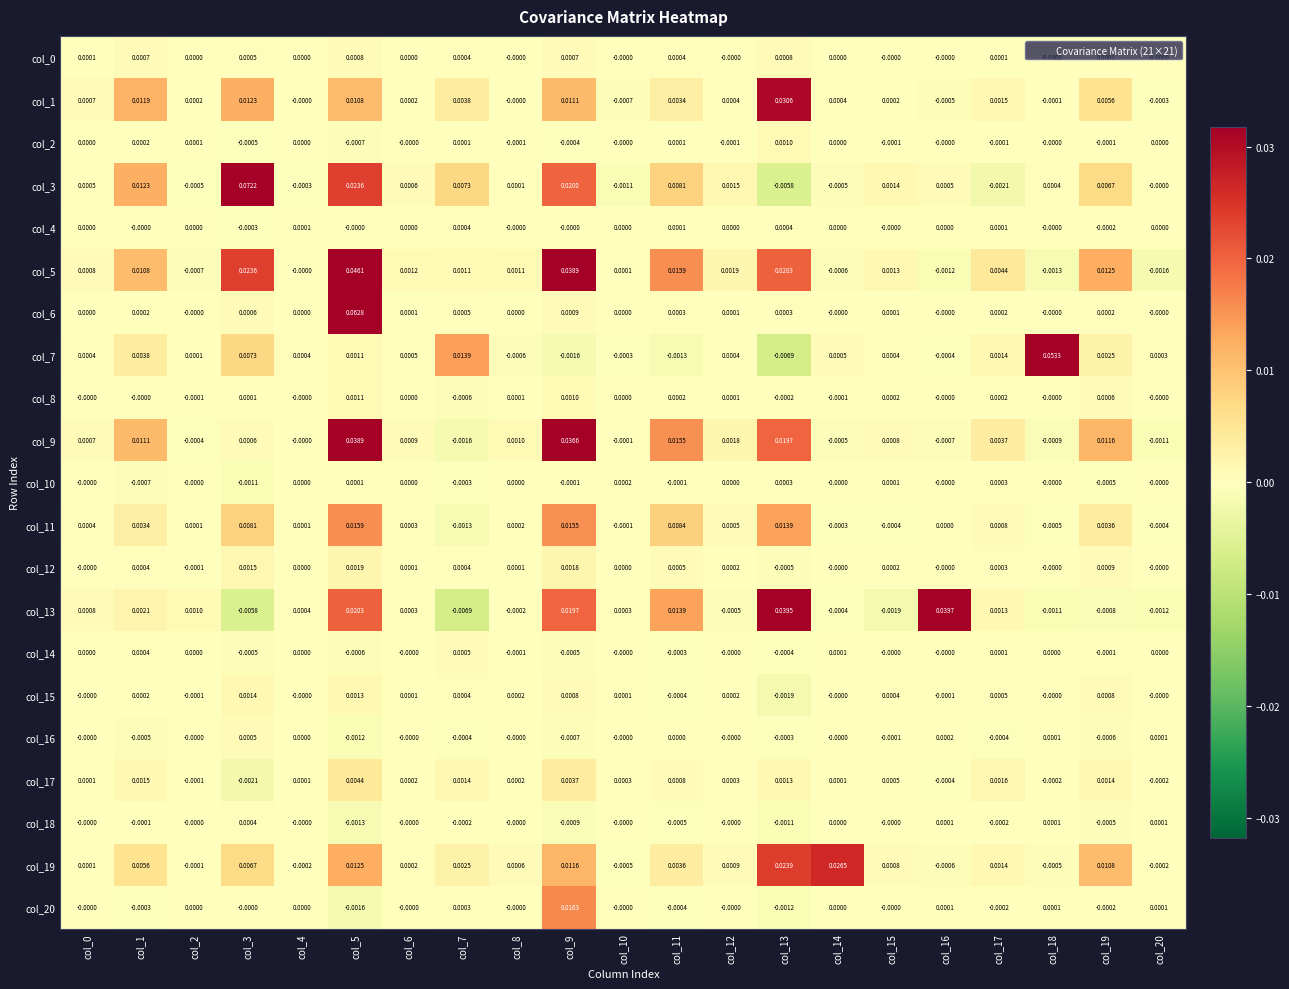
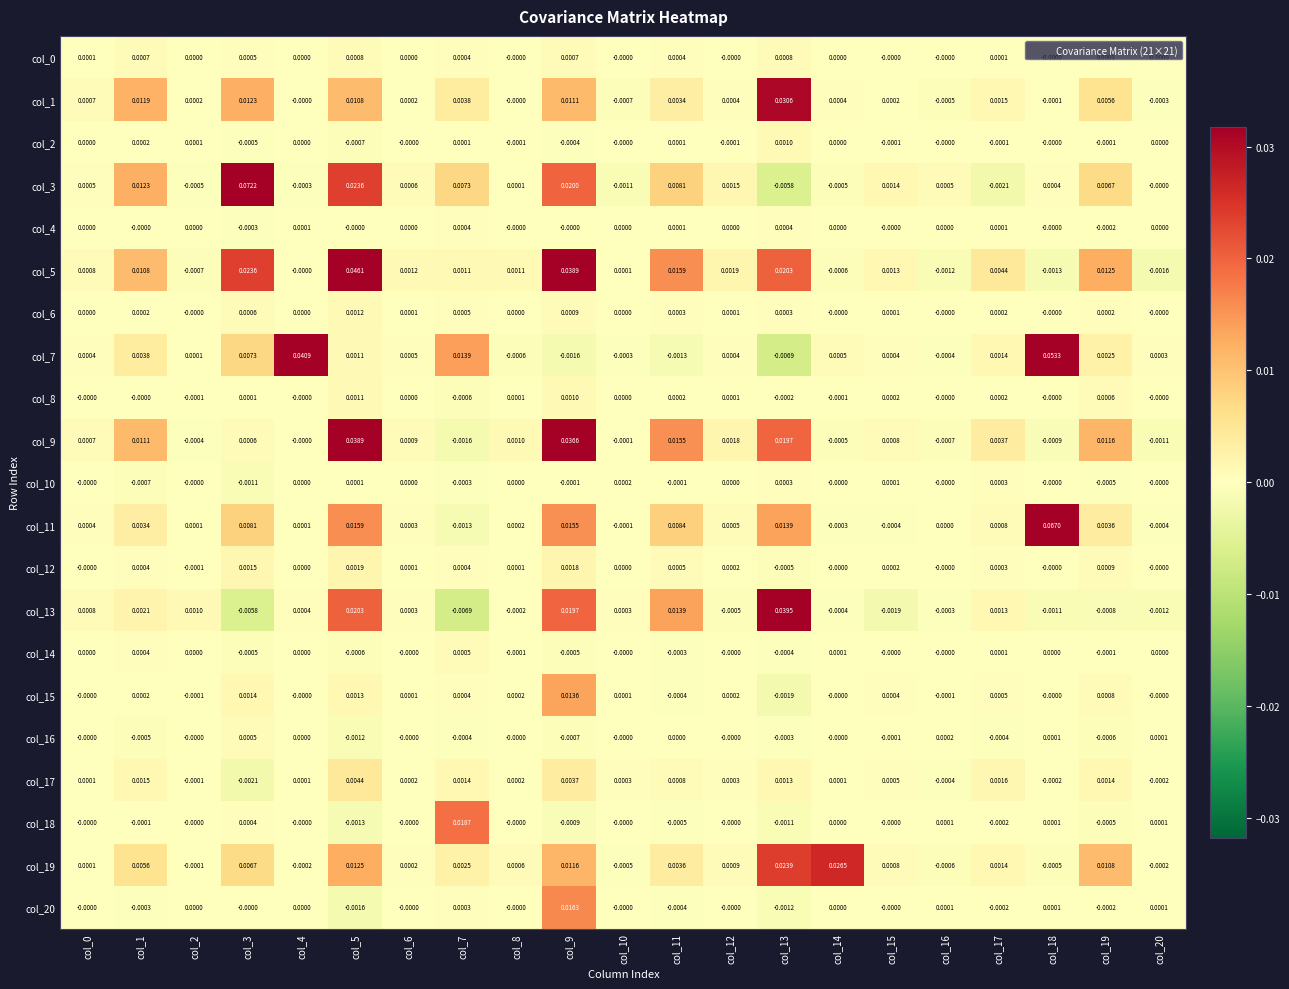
  {
    "col_6": {
      "col_0": 0.0000,
      "col_1": 0.0002,
      "col_2": -0.0000,
      "col_3": 0.0006,
      "col_4": 0.0000,
-     "col_5": 0.0628,
+     "col_5": 0.0012,
      "col_6": 0.0001,
      "col_7": 0.0005,
      "col_8": 0.0000,
      "col_9": 0.0009,
      "col_10": 0.0000,
      "col_11": 0.0003,
      "col_12": 0.0001,
      "col_13": 0.0003,
      "col_14": -0.0000,
      "col_15": 0.0001,
      "col_16": -0.0000,
      "col_17": 0.0002,
      "col_18": -0.0000,
      "col_19": 0.0002,
      "col_20": -0.0000
    },
    "col_7": {
      "col_0": 0.0004,
      "col_1": 0.0038,
      "col_2": 0.0001,
      "col_3": 0.0073,
-     "col_4": 0.0004,
+     "col_4": 0.0409,
      "col_5": 0.0011,
      "col_6": 0.0005,
      "col_7": 0.0139,
      "col_8": -0.0006,
      "col_9": -0.0016,
      "col_10": -0.0003,
      "col_11": -0.0013,
      "col_12": 0.0004,
      "col_13": -0.0069,
      "col_14": 0.0005,
      "col_15": 0.0004,
      "col_16": -0.0004,
      "col_17": 0.0014,
      "col_18": 0.0533,
      "col_19": 0.0025,
      "col_20": 0.0003
    },
    "col_11": {
      "col_0": 0.0004,
      "col_1": 0.0034,
      "col_2": 0.0001,
      "col_3": 0.0081,
      "col_4": 0.0001,
      "col_5": 0.0159,
      "col_6": 0.0003,
      "col_7": -0.0013,
      "col_8": 0.0002,
      "col_9": 0.0155,
      "col_10": -0.0001,
      "col_11": 0.0084,
      "col_12": 0.0005,
      "col_13": 0.0139,
      "col_14": -0.0003,
      "col_15": -0.0004,
      "col_16": 0.0000,
      "col_17": 0.0008,
-     "col_18": -0.0005,
+     "col_18": 0.0670,
      "col_19": 0.0036,
      "col_20": -0.0004
    },
    "col_13": {
      "col_0": 0.0008,
      "col_1": 0.0021,
      "col_2": 0.0010,
      "col_3": -0.0058,
      "col_4": 0.0004,
      "col_5": 0.0203,
      "col_6": 0.0003,
      "col_7": -0.0069,
      "col_8": -0.0002,
      "col_9": 0.0197,
      "col_10": 0.0003,
      "col_11": 0.0139,
      "col_12": -0.0005,
      "col_13": 0.0395,
      "col_14": -0.0004,
      "col_15": -0.0019,
-     "col_16": 0.0397,
+     "col_16": -0.0003,
      "col_17": 0.0013,
      "col_18": -0.0011,
      "col_19": -0.0008,
      "col_20": -0.0012
    },
    "col_15": {
      "col_0": -0.0000,
      "col_1": 0.0002,
      "col_2": -0.0001,
      "col_3": 0.0014,
      "col_4": -0.0000,
      "col_5": 0.0013,
      "col_6": 0.0001,
      "col_7": 0.0004,
      "col_8": 0.0002,
-     "col_9": 0.0008,
+     "col_9": 0.0136,
      "col_10": 0.0001,
      "col_11": -0.0004,
      "col_12": 0.0002,
      "col_13": -0.0019,
      "col_14": -0.0000,
      "col_15": 0.0004,
      "col_16": -0.0001,
      "col_17": 0.0005,
      "col_18": -0.0000,
      "col_19": 0.0008,
      "col_20": -0.0000
    },
    "col_18": {
      "col_0": -0.0000,
      "col_1": -0.0001,
      "col_2": -0.0000,
      "col_3": 0.0004,
      "col_4": -0.0000,
      "col_5": -0.0013,
      "col_6": -0.0000,
-     "col_7": -0.0002,
+     "col_7": 0.0187,
      "col_8": -0.0000,
      "col_9": -0.0009,
      "col_10": -0.0000,
      "col_11": -0.0005,
      "col_12": -0.0000,
      "col_13": -0.0011,
      "col_14": 0.0000,
      "col_15": -0.0000,
      "col_16": 0.0001,
      "col_17": -0.0002,
      "col_18": 0.0001,
      "col_19": -0.0005,
      "col_20": 0.0001
    }
  }
